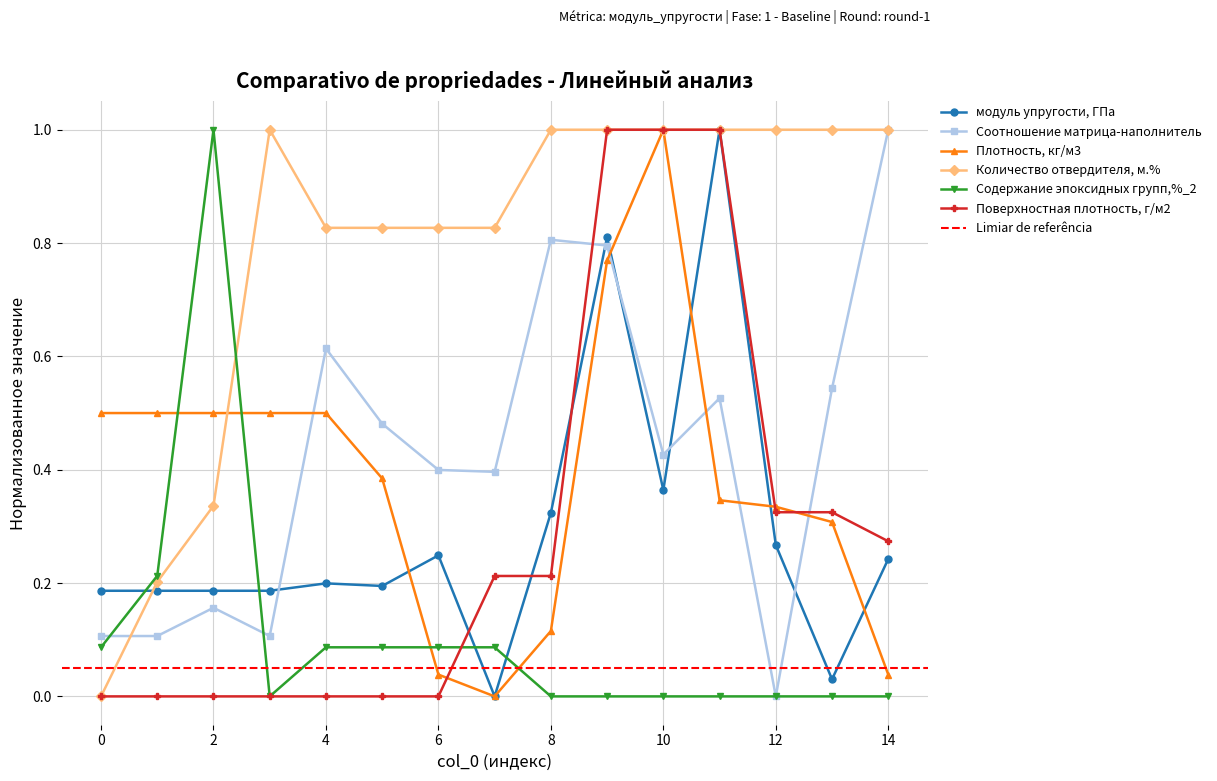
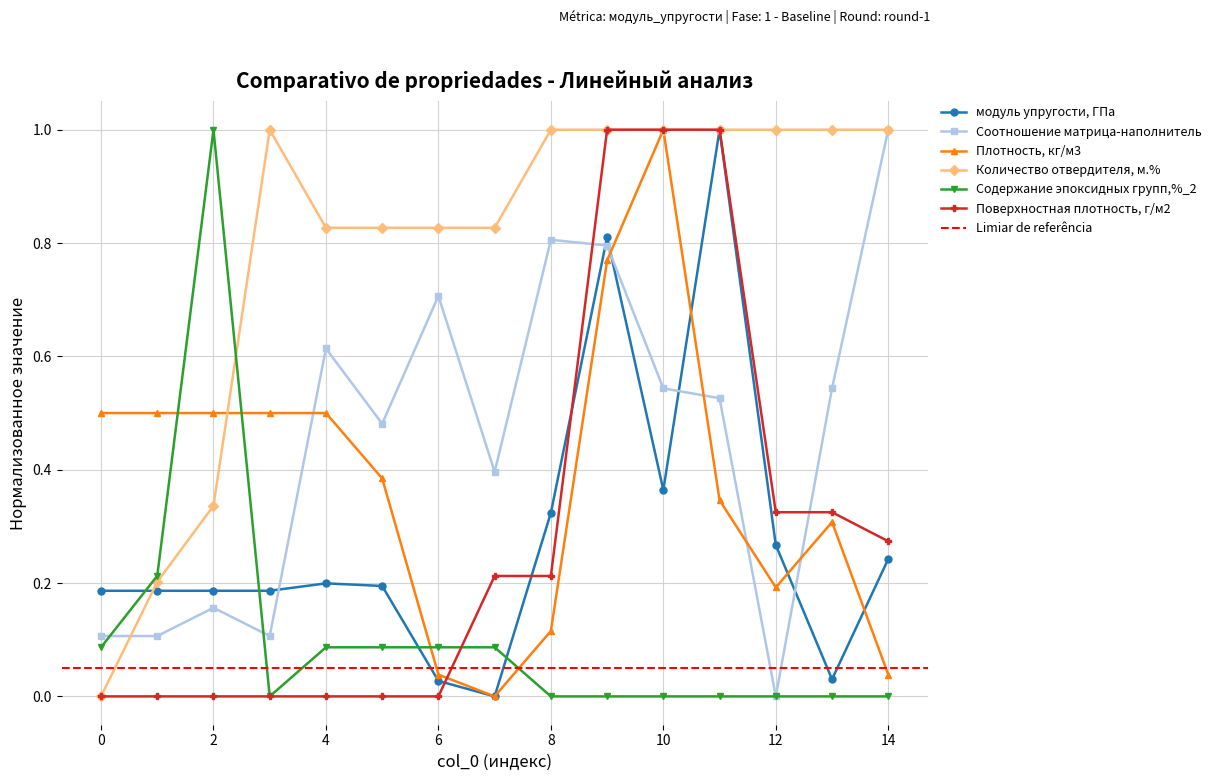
  {
    "модуль упругости, ГПа": {
      "0": 0.19,
      "2": 0.19,
      "4": 0.20,
-     "6": 0.25,
+     "6": 0.03,
      "8": 0.32,
      "10": 0.36,
      "12": 0.27,
      "14": 0.24
    },
    "Соотношение матрица-наполнитель": {
      "0": 0.11,
      "2": 0.16,
      "4": 0.61,
-     "6": 0.40,
+     "6": 0.71,
      "8": 0.81,
-     "10": 0.43
+     "10": 0.54
    },
    "Плотность, кг/м3": {
      "0": 0.50,
      "2": 0.50,
      "4": 0.50,
      "6": 0.04,
      "8": 0.12,
-     "12": 0.33,
+     "12": 0.19,
      "14": 0.04
    },
    "Количество отвердителя, м.%": {
      "2": 0.34,
      "4": 0.83,
      "6": 0.83,
      "8": 1.00,
      "12": 1.00
    },
    "Содержание эпоксидных групп,%_2": {
      "0": 0.09,
      "2": 1.00,
      "4": 0.09,
      "6": 0.09,
      "8": 0.00,
      "10": 0.00,
      "14": 0.00
    },
    "Поверхностная плотность, г/м2": {
      "2": 0.00,
      "4": 0.00,
      "6": 0.00,
      "8": 0.21,
      "12": 0.32,
      "14": 0.27
    }
  }
